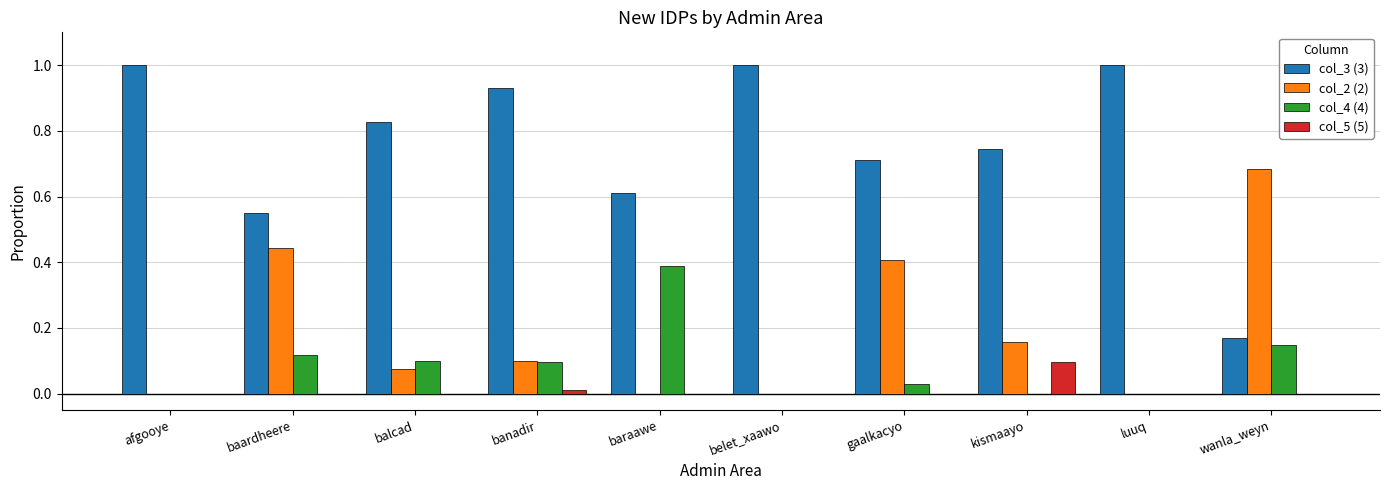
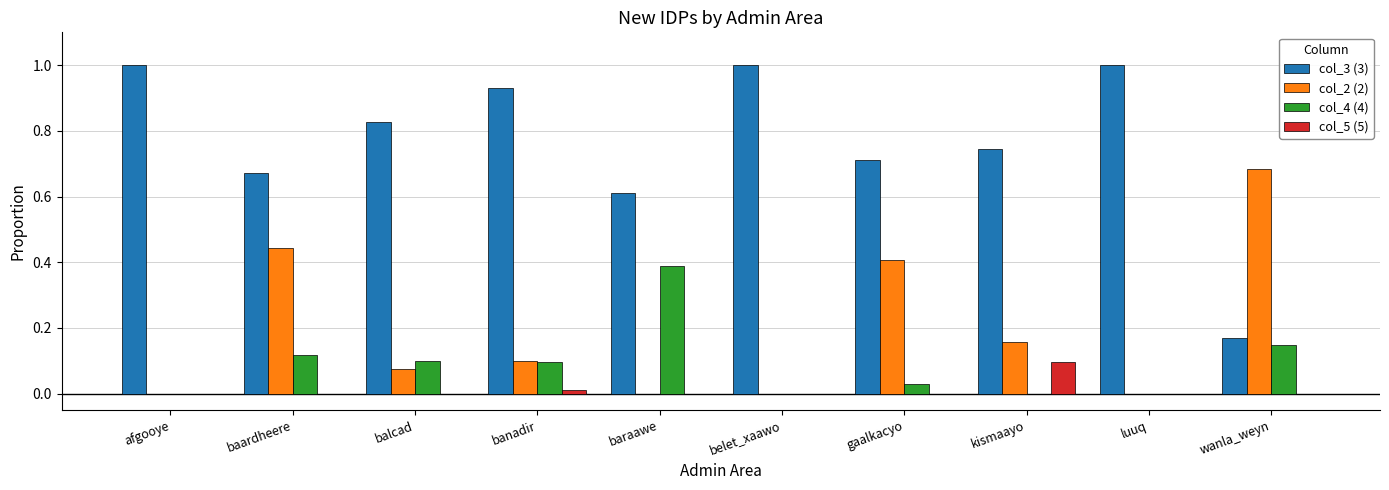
  {
    "col_3 (3)": {
      "afgooye": 1.00,
-     "baardheere": 0.55,
+     "baardheere": 0.67,
      "balcad": 0.83,
      "banadir": 0.93,
      "baraawe": 0.61,
      "belet_xaawo": 1.00,
      "gaalkacyo": 0.71,
      "kismaayo": 0.74,
      "luuq": 1.00,
      "wanla_weyn": 0.17
    },
    "col_2 (2)": {
      "afgooye": 0.00,
      "baardheere": 0.44,
      "balcad": 0.07,
      "banadir": 0.10,
      "baraawe": 0.00,
      "belet_xaawo": 0.00,
      "gaalkacyo": 0.41,
      "kismaayo": 0.16,
      "luuq": 0.00,
      "wanla_weyn": 0.68
    },
    "col_4 (4)": {
      "afgooye": 0.00,
      "baardheere": 0.12,
      "balcad": 0.10,
      "banadir": 0.09,
      "baraawe": 0.39,
      "belet_xaawo": 0.00,
      "gaalkacyo": 0.03,
      "kismaayo": 0.00,
      "luuq": 0.00,
      "wanla_weyn": 0.15
    },
    "col_5 (5)": {
      "afgooye": 0.00,
      "baardheere": 0.00,
      "balcad": 0.00,
      "banadir": 0.01,
      "baraawe": 0.00,
      "belet_xaawo": 0.00,
      "gaalkacyo": 0.00,
      "kismaayo": 0.10,
      "luuq": 0.00,
      "wanla_weyn": 0.00
    }
  }
